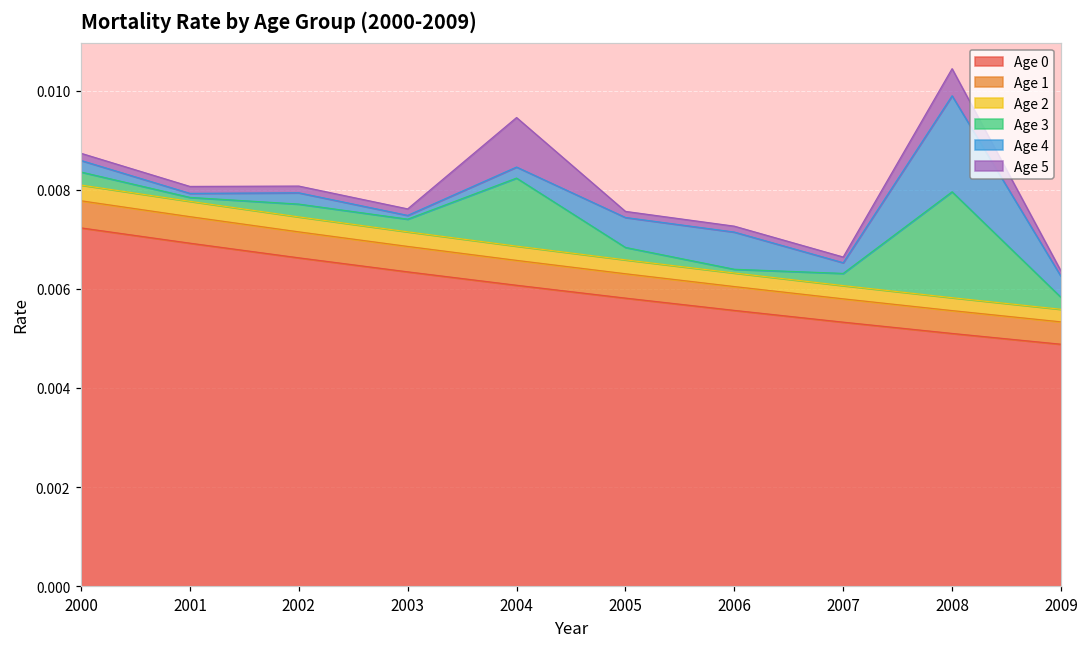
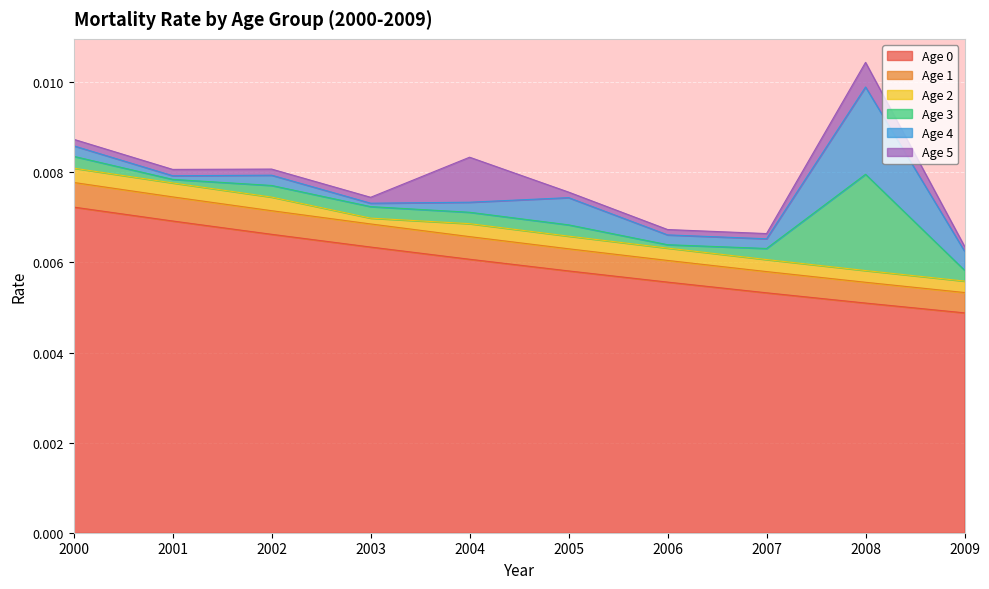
  {
    "Age 2": {
      "2000": 0.0003,
      "2001": 0.0003,
      "2002": 0.0003,
-     "2003": 0.0003,
+     "2003": 0.0001,
      "2004": 0.0003,
      "2005": 0.0003,
      "2006": 0.0003,
      "2007": 0.0003,
      "2008": 0.0003,
      "2009": 0.0003
    },
    "Age 3": {
      "2000": 0.0003,
      "2001": 0.0001,
      "2002": 0.0003,
      "2003": 0.0003,
-     "2004": 0.0014,
+     "2004": 0.0003,
      "2005": 0.0003,
      "2006": 0.0001,
      "2007": 0.0002,
      "2008": 0.0021,
      "2009": 0.0002
    },
    "Age 4": {
      "2000": 0.0002,
      "2001": 0.0001,
      "2002": 0.0002,
      "2003": 0.0001,
      "2004": 0.0002,
      "2005": 0.0006,
-     "2006": 0.0008,
+     "2006": 0.0002,
      "2007": 0.0002,
      "2008": 0.0019,
      "2009": 0.0004
    },
    "Age 5": {
      "2000": 0.0001,
      "2001": 0.0001,
      "2002": 0.0001,
      "2003": 0.0001,
      "2004": 0.0010,
      "2005": 0.0001,
      "2006": 0.0001,
      "2007": 0.0001,
      "2008": 0.0005,
      "2009": 0.0001
    }
  }
